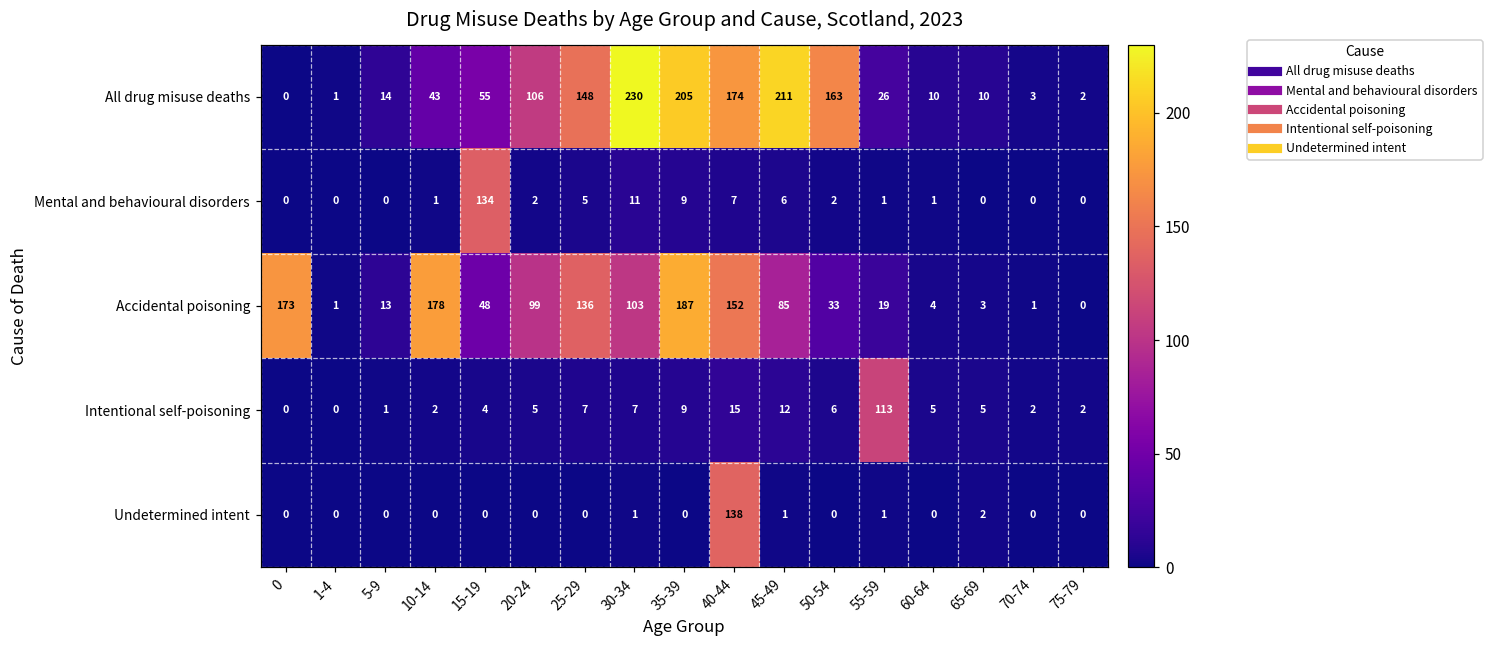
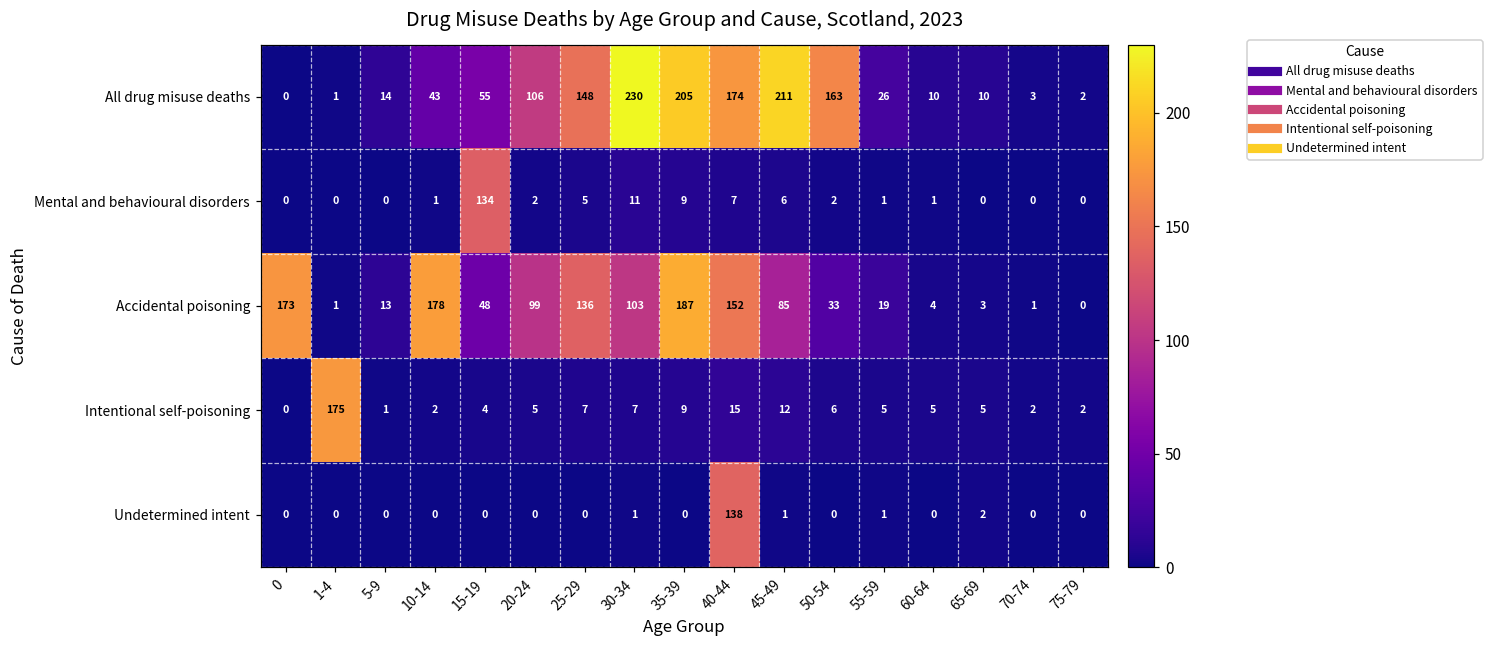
  {
    "All drug misuse deaths": {
      "0": 0,
      "1-4": 1,
      "5-9": 14,
      "10-14": 43,
      "15-19": 55,
      "20-24": 106,
      "25-29": 148,
      "30-34": 230,
      "35-39": 205,
      "40-44": 174,
      "45-49": 211,
      "50-54": 163,
      "55-59": 26,
      "60-64": 10,
      "65-69": 10,
      "70-74": 3,
      "75-79": 2
    },
    "Mental and behavioural disorders": {
      "0": 0,
      "1-4": 0,
      "5-9": 0,
      "10-14": 1,
      "15-19": 134,
      "20-24": 2,
      "25-29": 5,
      "30-34": 11,
      "35-39": 9,
      "40-44": 7,
      "45-49": 6,
      "50-54": 2,
      "55-59": 1,
      "60-64": 1,
      "65-69": 0,
      "70-74": 0,
      "75-79": 0
    },
    "Accidental poisoning": {
      "0": 173,
      "1-4": 1,
      "5-9": 13,
      "10-14": 178,
      "15-19": 48,
      "20-24": 99,
      "25-29": 136,
      "30-34": 103,
      "35-39": 187,
      "40-44": 152,
      "45-49": 85,
      "50-54": 33,
      "55-59": 19,
      "60-64": 4,
      "65-69": 3,
      "70-74": 1,
      "75-79": 0
    },
    "Intentional self-poisoning": {
      "0": 0,
-     "1-4": 0,
+     "1-4": 175,
      "5-9": 1,
      "10-14": 2,
      "15-19": 4,
      "20-24": 5,
      "25-29": 7,
      "30-34": 7,
      "35-39": 9,
      "40-44": 15,
      "45-49": 12,
      "50-54": 6,
-     "55-59": 113,
+     "55-59": 5,
      "60-64": 5,
      "65-69": 5,
      "70-74": 2,
      "75-79": 2
    },
    "Undetermined intent": {
      "0": 0,
      "1-4": 0,
      "5-9": 0,
      "10-14": 0,
      "15-19": 0,
      "20-24": 0,
      "25-29": 0,
      "30-34": 1,
      "35-39": 0,
      "40-44": 138,
      "45-49": 1,
      "50-54": 0,
      "55-59": 1,
      "60-64": 0,
      "65-69": 2,
      "70-74": 0,
      "75-79": 0
    }
  }
